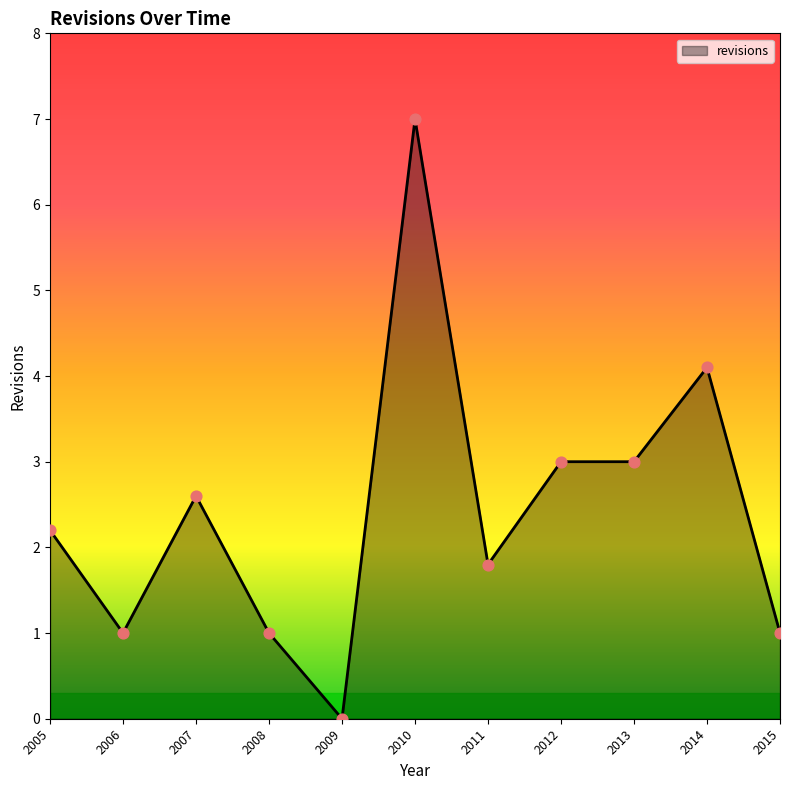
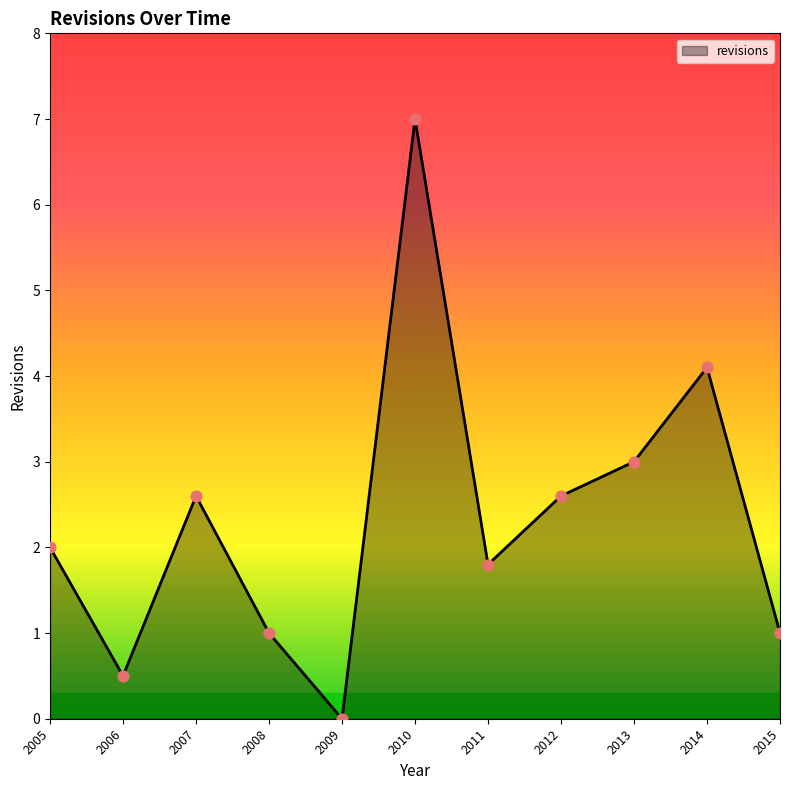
  {
-   "2005": 2.2,
-   "2006": 1.0,
+   "2005": 2.0,
+   "2006": 0.5,
    "2007": 2.6,
    "2008": 1.0,
    "2010": 7.0,
    "2011": 1.8,
-   "2012": 3.0,
+   "2012": 2.6,
    "2013": 3.0,
    "2014": 4.1,
    "2015": 1.0
  }
